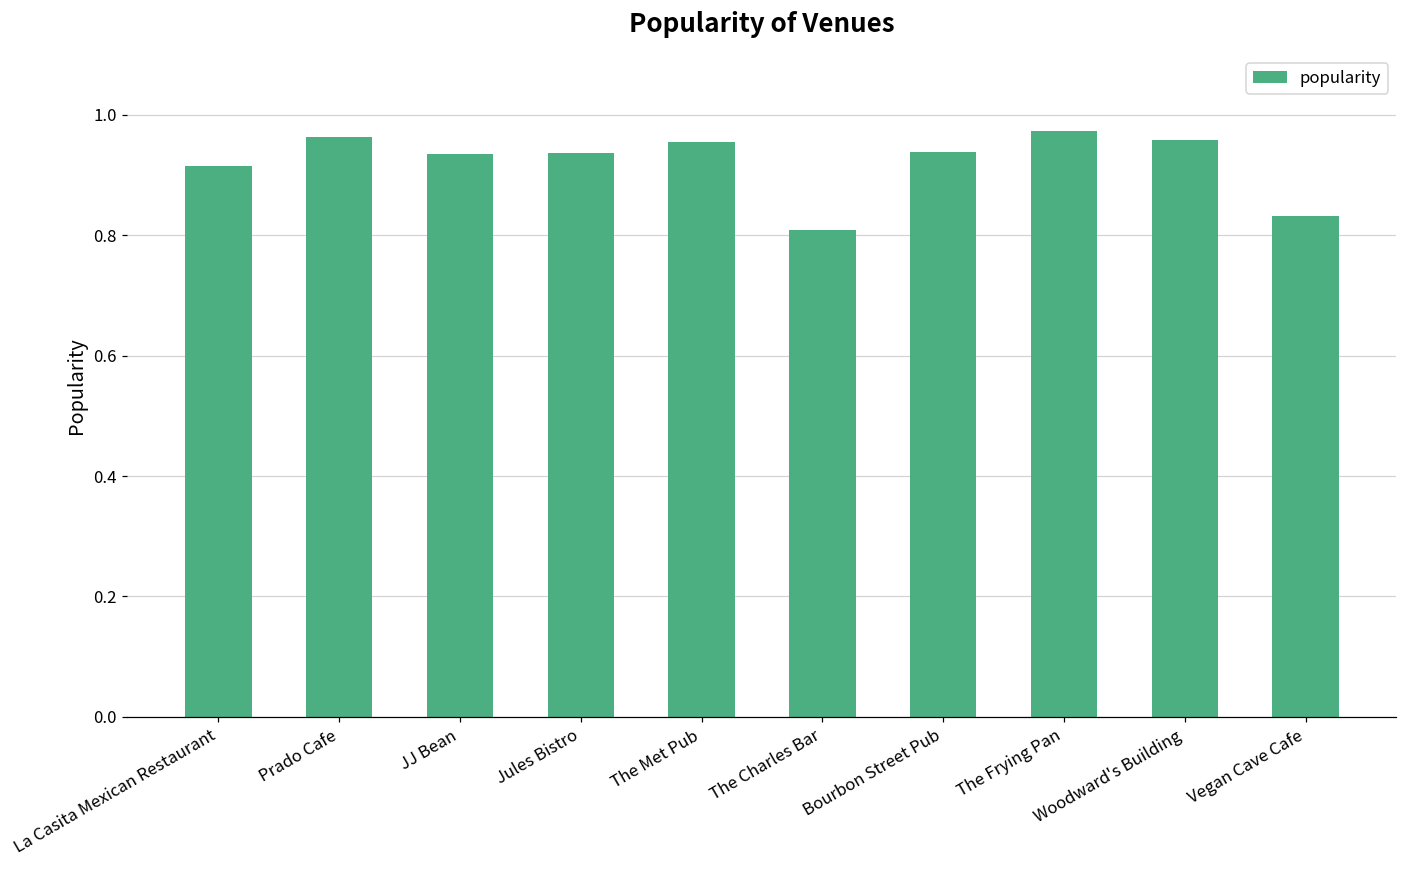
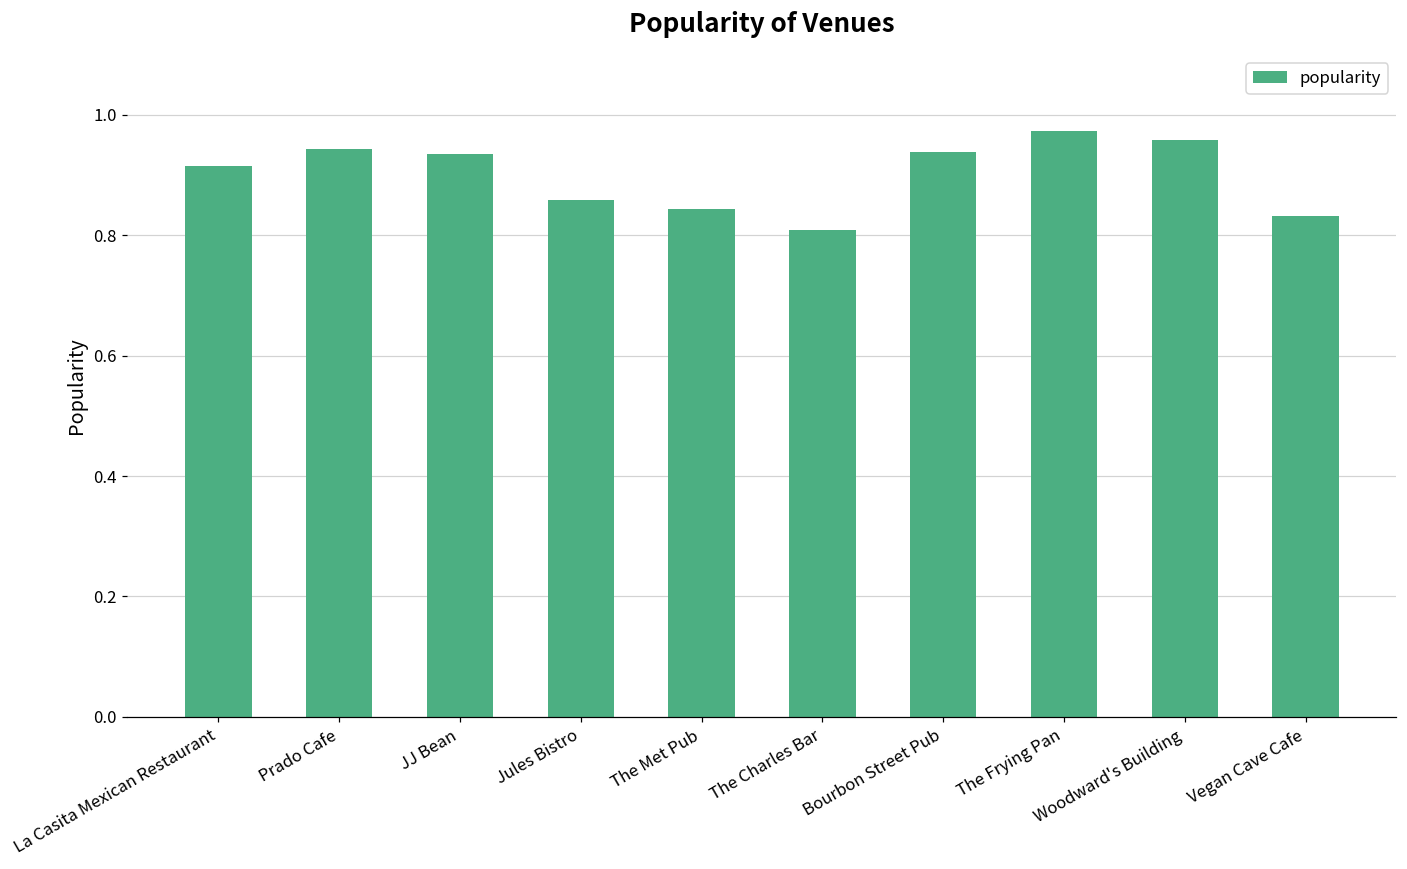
  {
    "La Casita Mexican Restaurant": 0.91,
-   "Prado Cafe": 0.96,
+   "Prado Cafe": 0.94,
    "JJ Bean": 0.94,
-   "Jules Bistro": 0.94,
-   "The Met Pub": 0.96,
+   "Jules Bistro": 0.86,
+   "The Met Pub": 0.84,
    "The Charles Bar": 0.81,
    "Bourbon Street Pub": 0.94,
    "The Frying Pan": 0.97,
    "Woodward's Building": 0.96,
    "Vegan Cave Cafe": 0.83
  }
